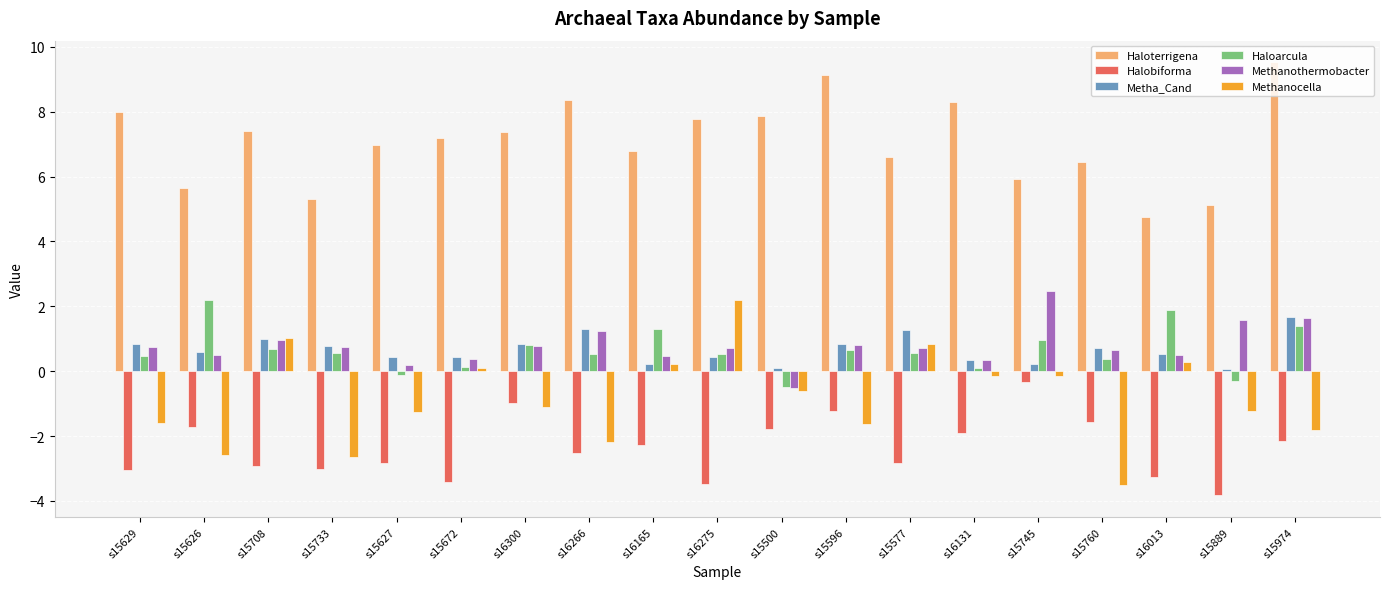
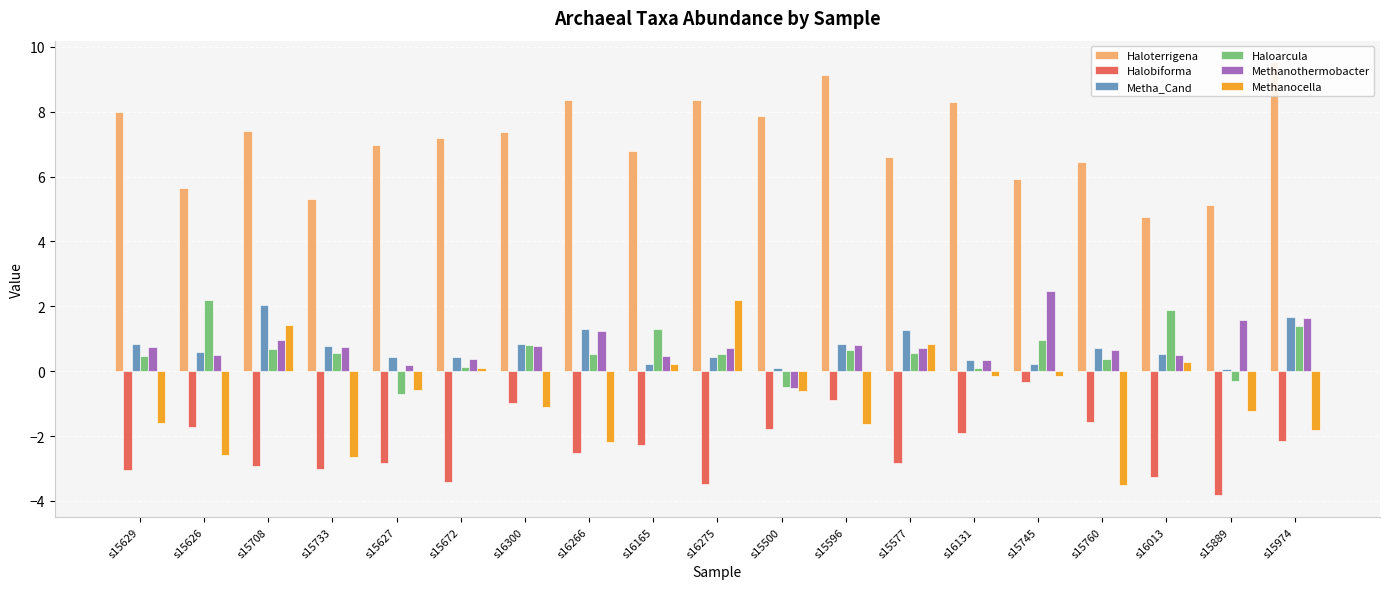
  {
    "Haloterrigena": {
      "s15629": 8.0,
      "s15626": 5.7,
      "s15708": 7.4,
      "s15733": 5.3,
      "s15627": 7.0,
      "s15672": 7.2,
      "s16300": 7.4,
      "s16266": 8.4,
      "s16165": 6.8,
-     "s16275": 7.8,
+     "s16275": 8.4,
      "s15500": 7.9,
      "s15596": 9.1,
      "s15577": 6.6,
      "s16131": 8.3,
      "s15745": 5.9,
      "s15760": 6.4,
      "s16013": 4.8,
      "s15889": 5.1
    },
    "Halobiforma": {
      "s15629": -3.1,
      "s15626": -1.7,
      "s15708": -2.9,
      "s15733": -3.0,
      "s15627": -2.8,
      "s15672": -3.4,
      "s16300": -1.0,
      "s16266": -2.5,
      "s16165": -2.3,
      "s16275": -3.5,
      "s15500": -1.8,
-     "s15596": -1.2,
+     "s15596": -0.9,
      "s15577": -2.8,
      "s16131": -1.9,
      "s15745": -0.3,
      "s15760": -1.6,
      "s16013": -3.3,
      "s15889": -3.8,
      "s15974": -2.2
    },
    "Metha_Cand": {
      "s15629": 0.8,
      "s15626": 0.6,
-     "s15708": 1.0,
+     "s15708": 2.0,
      "s15733": 0.8,
      "s15627": 0.5,
      "s15672": 0.4,
      "s16300": 0.8,
      "s16266": 1.3,
      "s16165": 0.2,
      "s16275": 0.4,
      "s15500": 0.1,
      "s15596": 0.8,
      "s15577": 1.3,
      "s16131": 0.4,
      "s15745": 0.2,
      "s15760": 0.7,
      "s16013": 0.5,
      "s15974": 1.7
    },
    "Haloarcula": {
      "s15629": 0.5,
      "s15626": 2.2,
      "s15708": 0.7,
      "s15733": 0.5,
-     "s15627": -0.1,
+     "s15627": -0.7,
      "s15672": 0.1,
      "s16300": 0.8,
      "s16266": 0.5,
      "s16165": 1.3,
      "s16275": 0.5,
      "s15500": -0.5,
      "s15596": 0.7,
      "s15577": 0.6,
      "s16131": 0.1,
      "s15745": 1.0,
      "s15760": 0.4,
      "s16013": 1.9,
      "s15889": -0.3,
      "s15974": 1.4
    },
    "Methanothermobacter": {
      "s15629": 0.8,
      "s15626": 0.5,
      "s15708": 0.9,
      "s15733": 0.7,
      "s15627": 0.2,
      "s15672": 0.4,
      "s16300": 0.8,
      "s16266": 1.3,
      "s16165": 0.5,
      "s16275": 0.7,
      "s15500": -0.5,
      "s15596": 0.8,
      "s15577": 0.7,
      "s16131": 0.3,
      "s15745": 2.5,
      "s15760": 0.7,
      "s16013": 0.5,
      "s15889": 1.6,
      "s15974": 1.6
    },
    "Methanocella": {
      "s15629": -1.6,
      "s15626": -2.6,
-     "s15708": 1.0,
+     "s15708": 1.4,
      "s15733": -2.6,
-     "s15627": -1.3,
+     "s15627": -0.6,
      "s15672": 0.1,
      "s16300": -1.1,
      "s16266": -2.2,
      "s16165": 0.2,
      "s16275": 2.2,
      "s15500": -0.6,
      "s15596": -1.6,
      "s15577": 0.8,
      "s16131": -0.2,
      "s15745": -0.2,
      "s15760": -3.5,
      "s16013": 0.3,
      "s15889": -1.2,
      "s15974": -1.8
    }
  }
